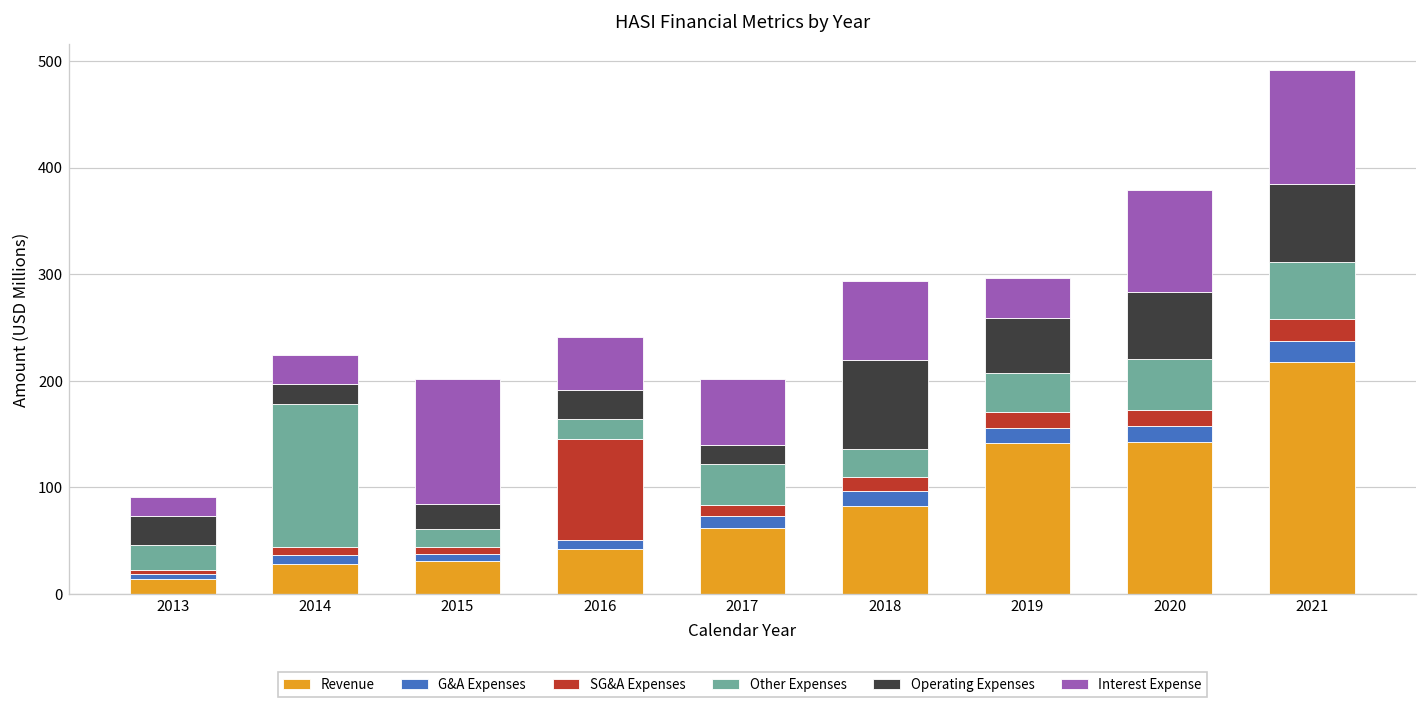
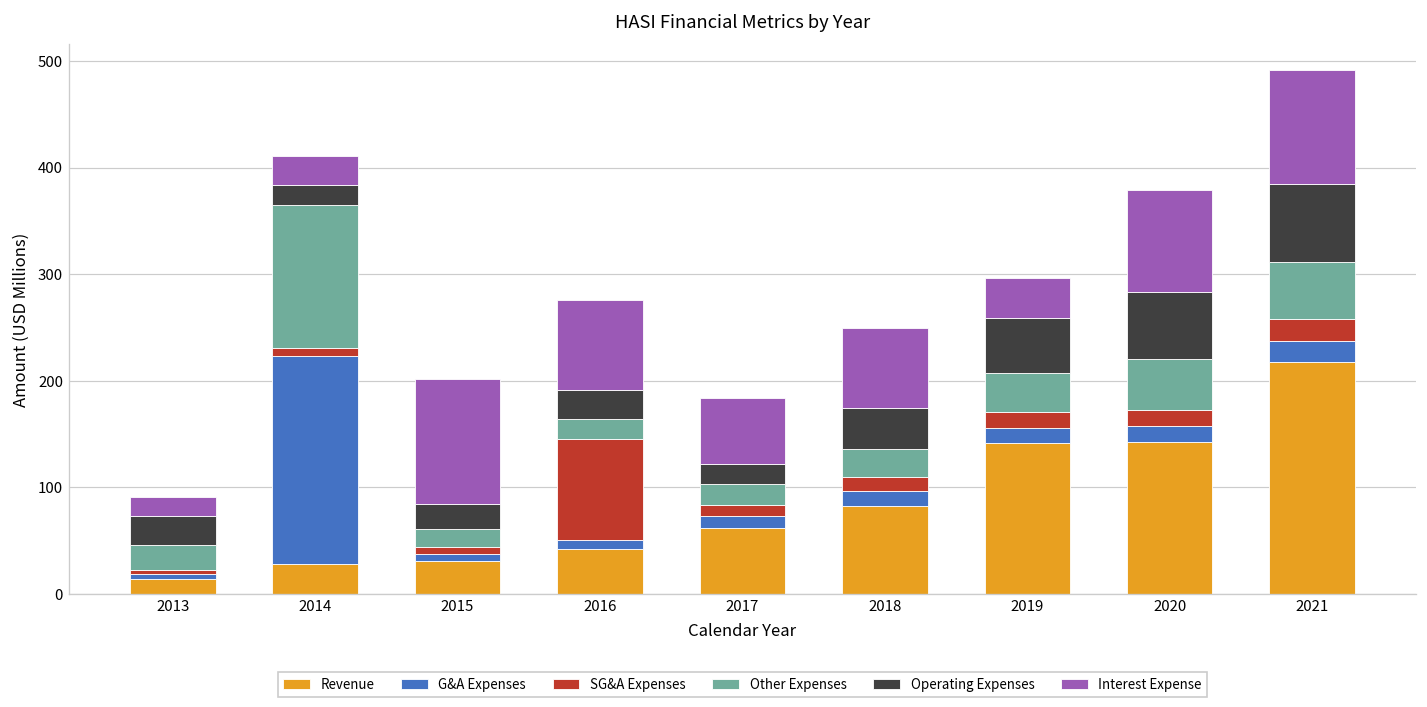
  {
    "Revenue": {
      "2013": 10,
      "2014": 30,
      "2015": 30,
      "2016": 40,
      "2017": 60,
      "2018": 80,
      "2019": 140,
      "2020": 140,
      "2021": 220
    },
    "G&A Expenses": {
      "2013": 0,
-     "2014": 10,
+     "2014": 190,
      "2015": 10,
      "2016": 10,
      "2017": 10,
      "2018": 10,
      "2019": 10,
      "2020": 10,
      "2021": 20
    },
    "SG&A Expenses": {
      "2013": 0,
      "2014": 10,
      "2015": 10,
      "2016": 90,
      "2017": 10,
      "2018": 10,
      "2019": 10,
      "2020": 10,
      "2021": 20
    },
    "Other Expenses": {
      "2013": 20,
      "2014": 130,
      "2015": 20,
      "2016": 20,
-     "2017": 40,
+     "2017": 20,
      "2018": 30,
      "2019": 40,
      "2020": 50,
      "2021": 50
    },
    "Operating Expenses": {
      "2013": 30,
      "2014": 20,
      "2015": 20,
      "2016": 30,
      "2017": 20,
-     "2018": 80,
+     "2018": 40,
      "2019": 50,
      "2020": 60,
      "2021": 70
    },
    "Interest Expense": {
      "2013": 20,
      "2014": 30,
      "2015": 120,
-     "2016": 50,
+     "2016": 80,
      "2017": 60,
      "2018": 70,
      "2019": 40,
      "2020": 100,
      "2021": 110
    }
  }
